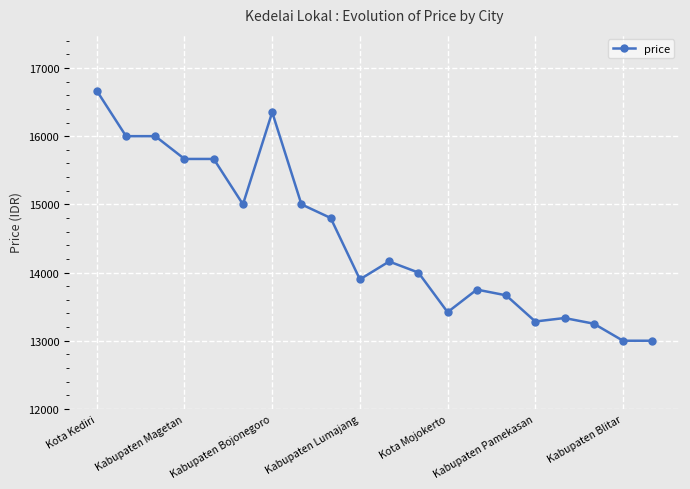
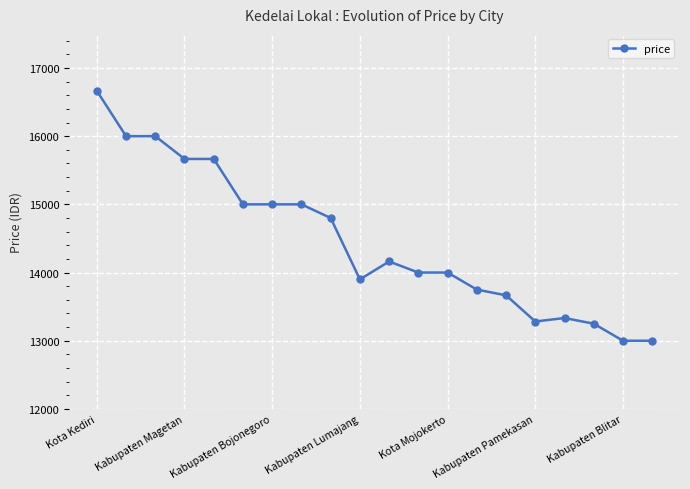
  {
    "Kota Kediri": 16700,
    "Kabupaten Magetan": 15700,
-   "Kabupaten Bojonegoro": 16400,
+   "Kabupaten Bojonegoro": 15000,
    "Kabupaten Lumajang": 13900,
-   "Kota Mojokerto": 13400,
+   "Kota Mojokerto": 14000,
    "Kabupaten Pamekasan": 13300,
    "Kabupaten Blitar": 13000
  }
